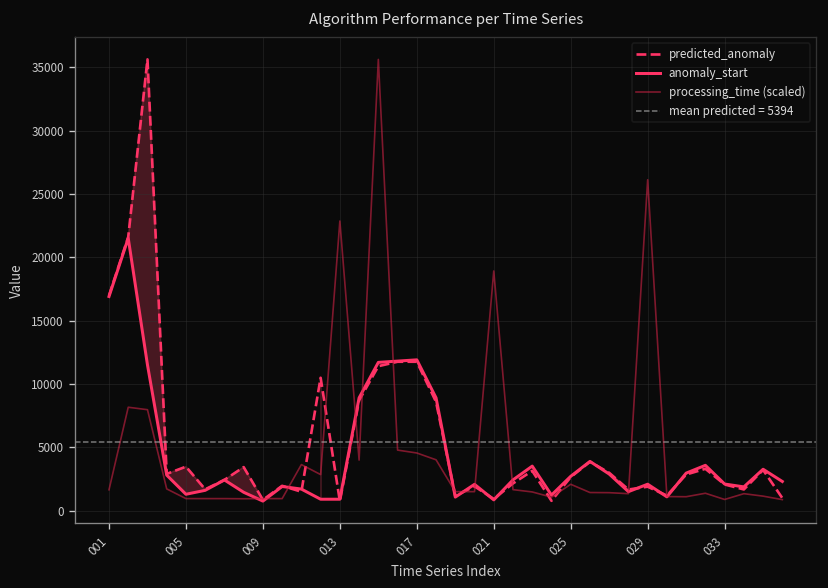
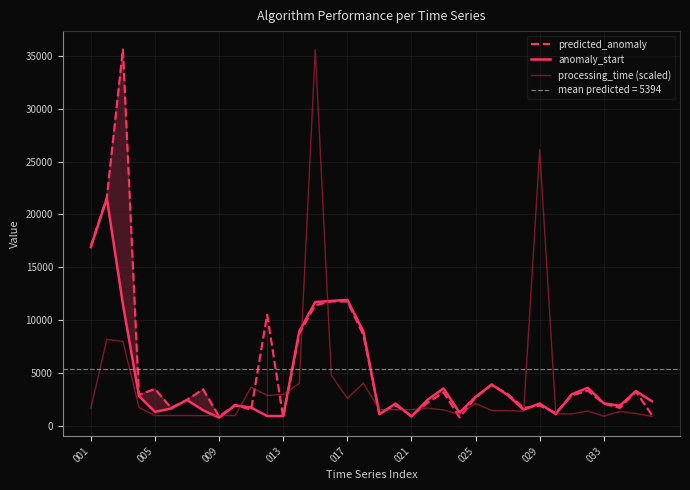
  {
    "processing_time (scaled)": {
      "001": 1600,
      "005": 900,
-     "013": 22900,
-     "017": 4500,
-     "021": 18900,
+     "013": 2900,
+     "017": 2600,
+     "021": 1500,
      "025": 2100,
      "029": 26100,
      "033": 900
    }
  }
